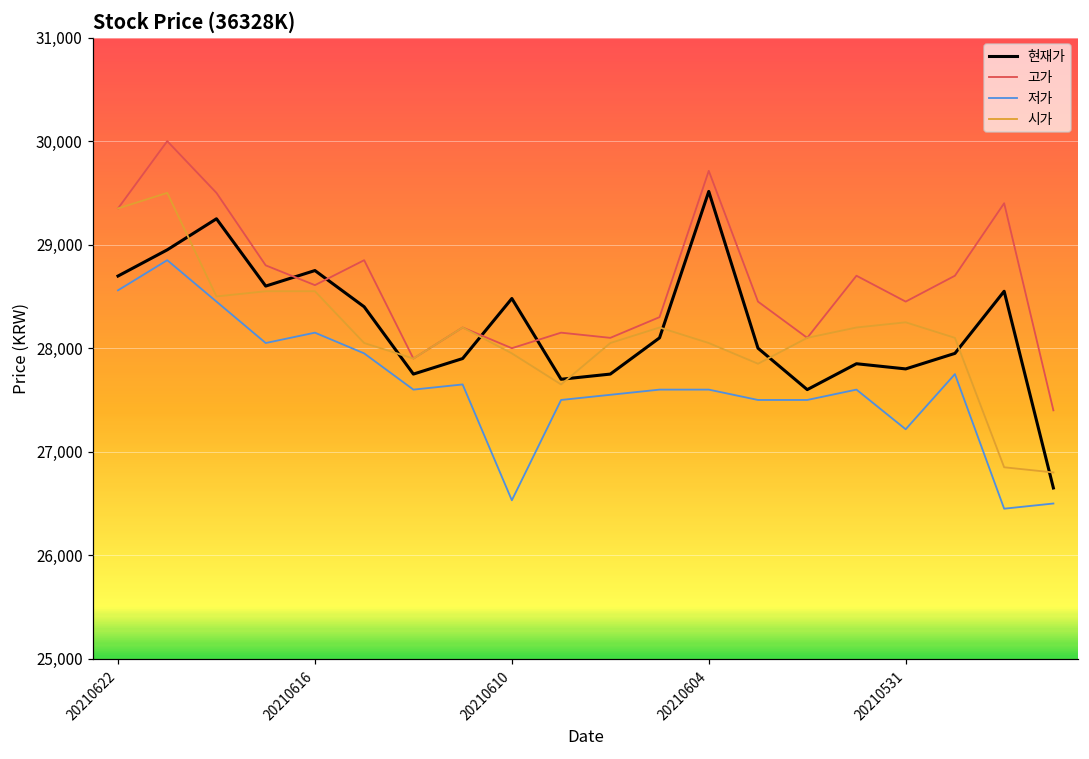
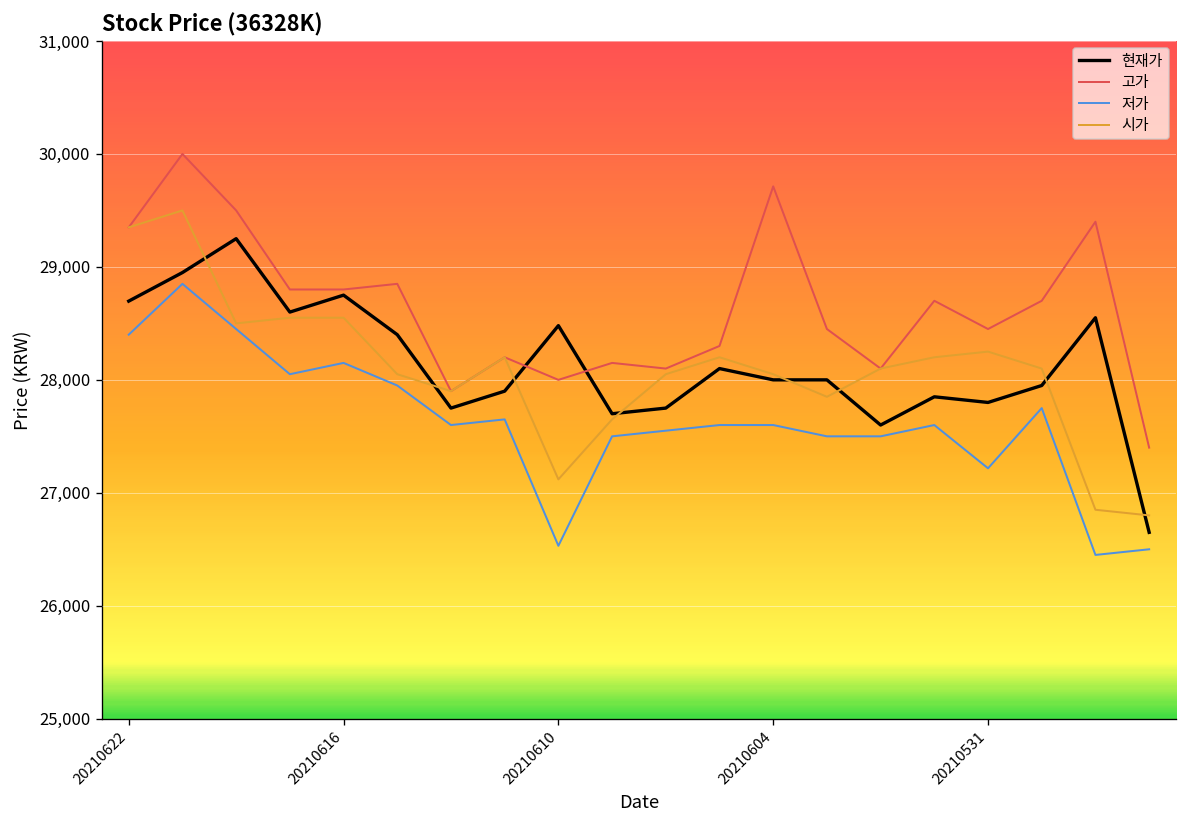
  {
    "현재가": {
      "20210622": "28,700",
      "20210616": "28,800",
      "20210610": "28,500",
-     "20210604": "29,500",
+     "20210604": "28,000",
      "20210531": "27,800"
    },
    "고가": {
-     "20210616": "28,600",
+     "20210616": "28,800",
      "20210610": "28,000",
      "20210604": "29,700",
      "20210531": "28,500"
    },
    "저가": {
-     "20210622": "28,600",
+     "20210622": "28,400",
      "20210616": "28,200",
      "20210610": "26,500",
      "20210604": "27,600",
      "20210531": "27,200"
    },
    "시가": {
      "20210616": "28,600",
-     "20210610": "28,000",
+     "20210610": "27,100",
      "20210604": "28,100",
      "20210531": "28,300"
    }
  }
